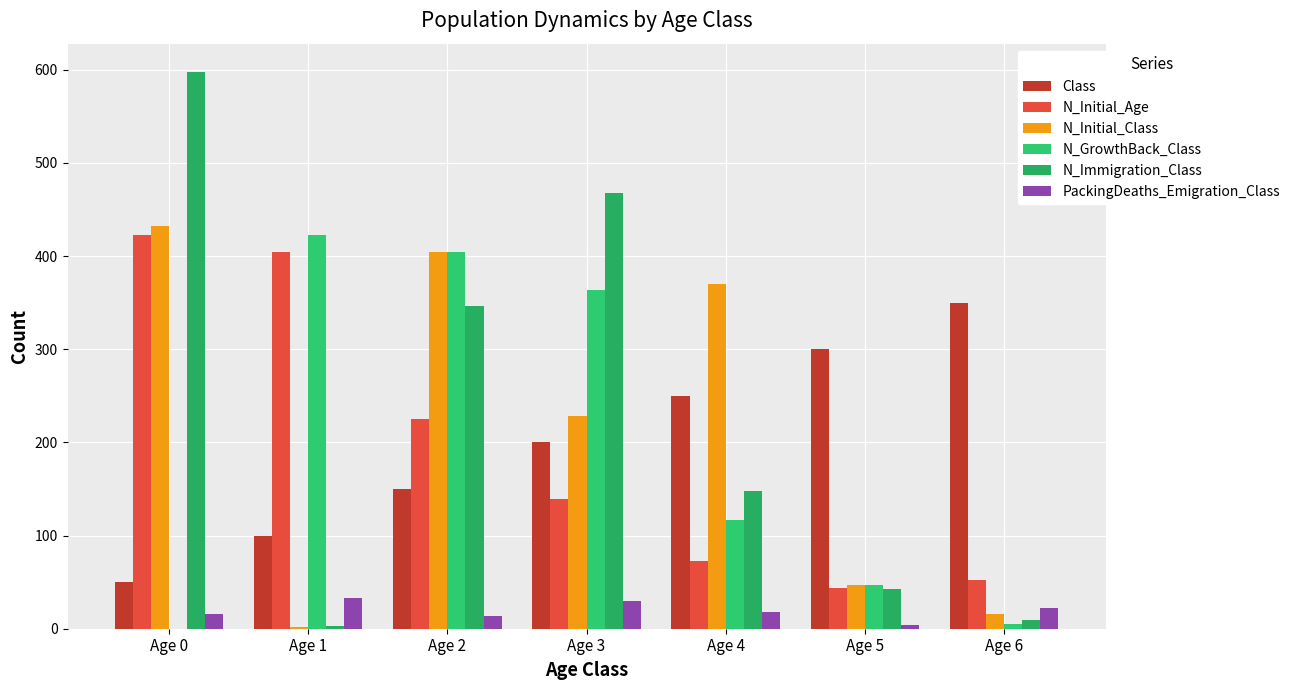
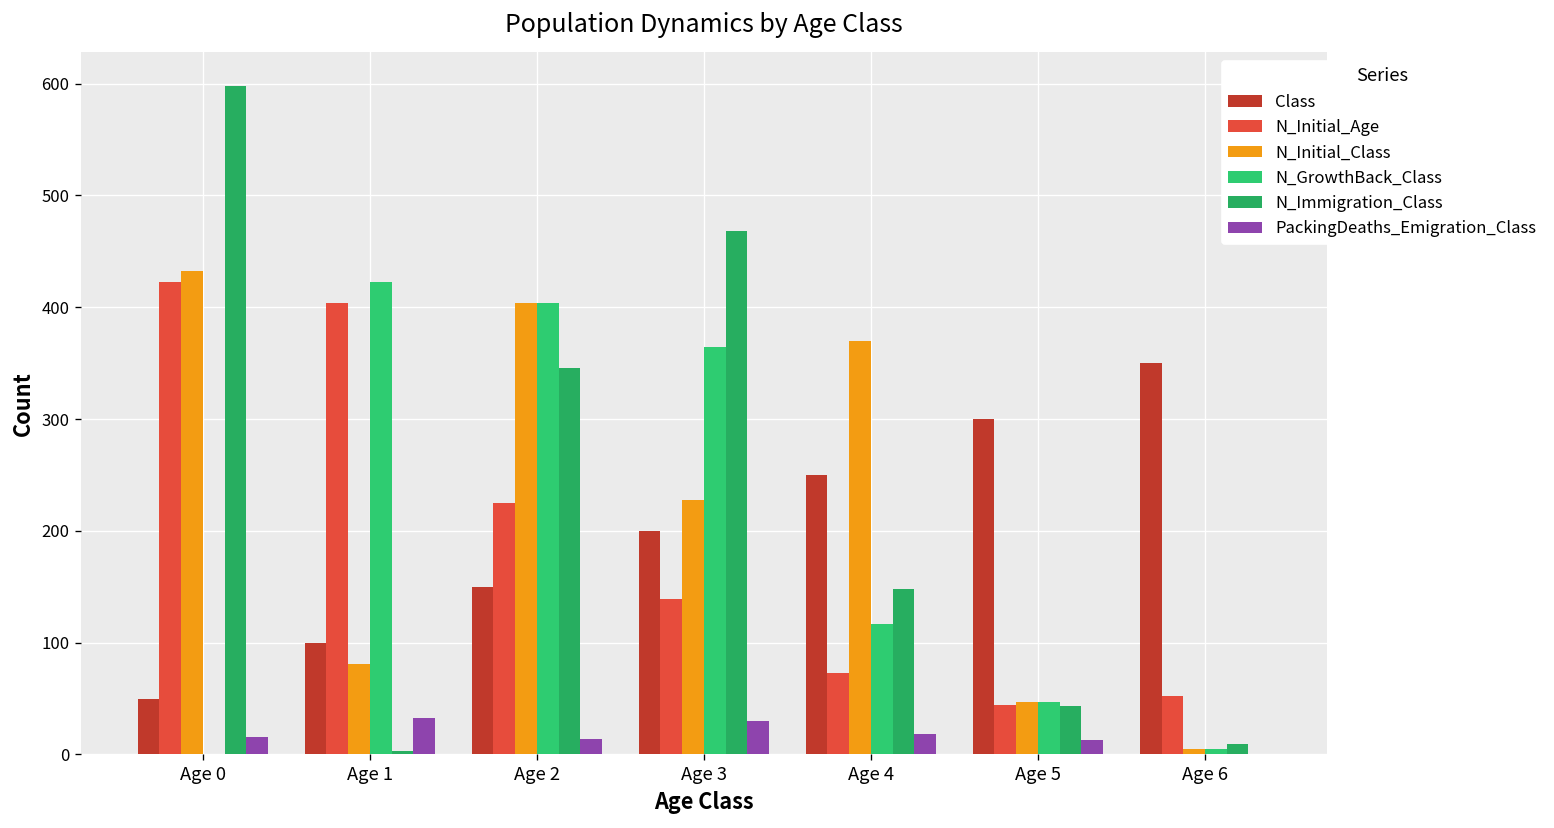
  {
    "N_Initial_Class": {
      "Age 0": 430,
-     "Age 1": 0,
+     "Age 1": 80,
      "Age 2": 400,
      "Age 3": 230,
      "Age 4": 370,
      "Age 5": 50,
-     "Age 6": 20
+     "Age 6": 10
    },
    "PackingDeaths_Emigration_Class": {
      "Age 0": 20,
      "Age 1": 30,
      "Age 2": 10,
      "Age 3": 30,
      "Age 4": 20,
-     "Age 5": 0,
-     "Age 6": 20
+     "Age 5": 10,
+     "Age 6": 0
    }
  }
